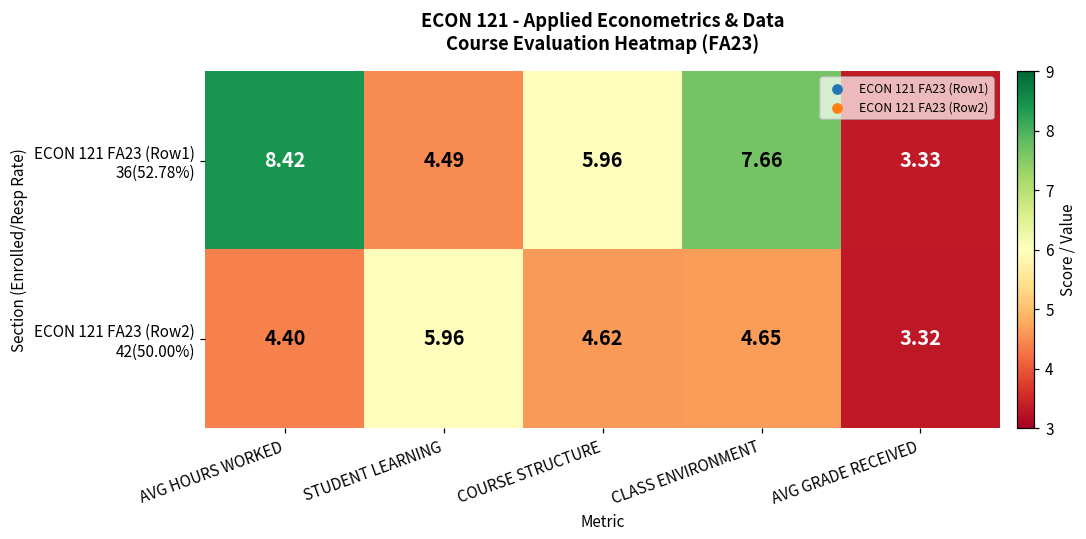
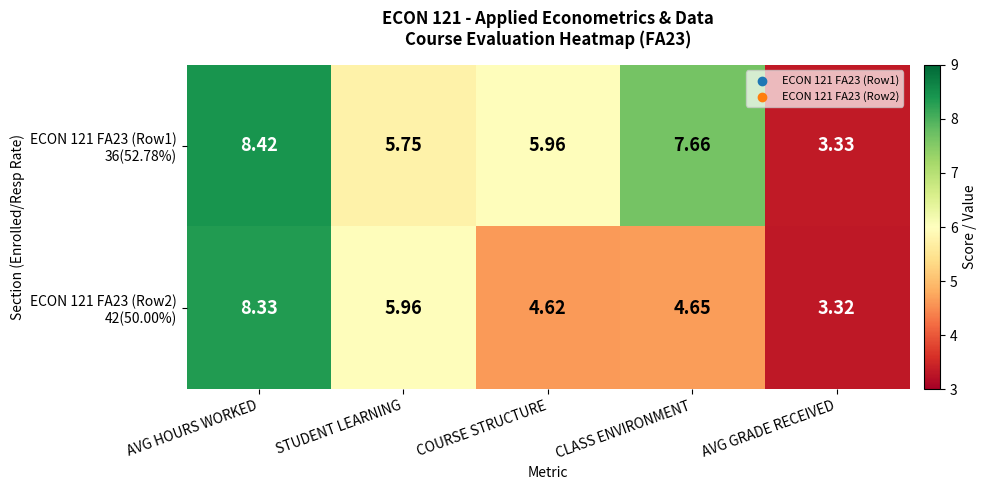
  {
    "ECON 121 FA23 (Row1) 36(52.78%)": {
      "AVG HOURS WORKED": 8.42,
-     "STUDENT LEARNING": 4.49,
+     "STUDENT LEARNING": 5.75,
      "COURSE STRUCTURE": 5.96,
      "CLASS ENVIRONMENT": 7.66,
      "AVG GRADE RECEIVED": 3.33
    },
    "ECON 121 FA23 (Row2) 42(50.00%)": {
-     "AVG HOURS WORKED": 4.40,
+     "AVG HOURS WORKED": 8.33,
      "STUDENT LEARNING": 5.96,
      "COURSE STRUCTURE": 4.62,
      "CLASS ENVIRONMENT": 4.65,
      "AVG GRADE RECEIVED": 3.32
    }
  }
